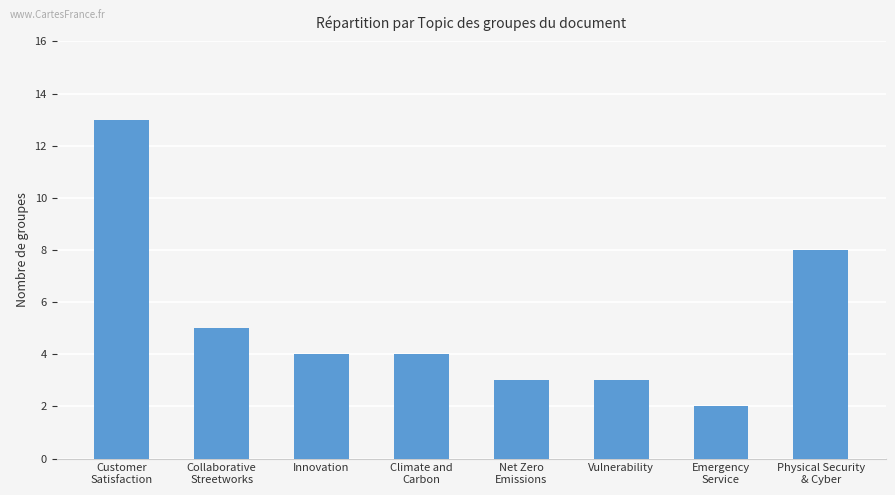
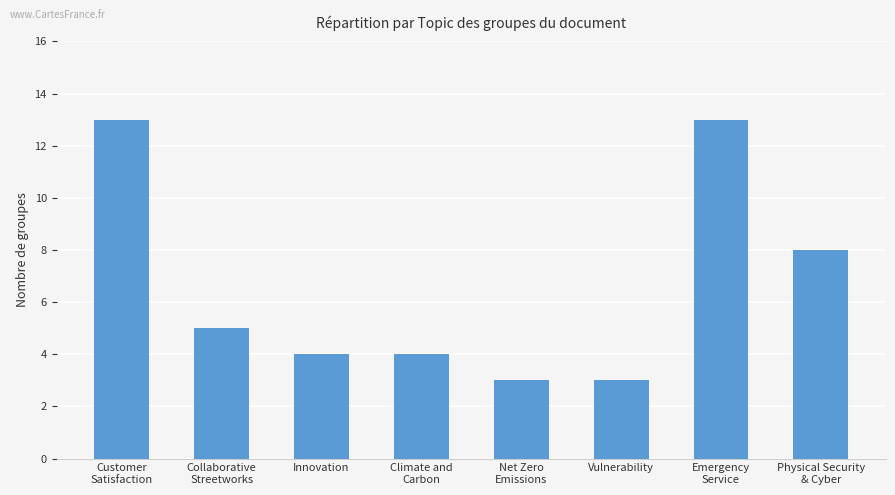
  {
    "Customer Satisfaction": 13,
    "Collaborative Streetworks": 5,
    "Innovation": 4,
    "Climate and Carbon": 4,
    "Net Zero Emissions": 3,
    "Vulnerability": 3,
-   "Emergency Service": 2,
+   "Emergency Service": 13,
    "Physical Security & Cyber": 8
  }
